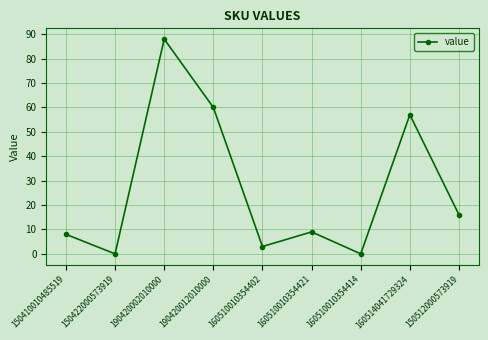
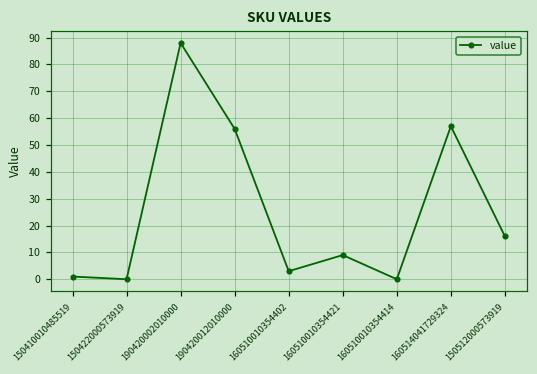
  {
-   "150410010485519": 8,
+   "150410010485519": 1,
    "150422000573919": 0,
    "190420002010000": 88,
-   "190420012010000": 60,
+   "190420012010000": 56,
    "160510010354402": 3,
    "160510010354421": 9,
    "160510010354414": 0,
    "160514041729324": 57,
    "150512000573919": 16
  }
